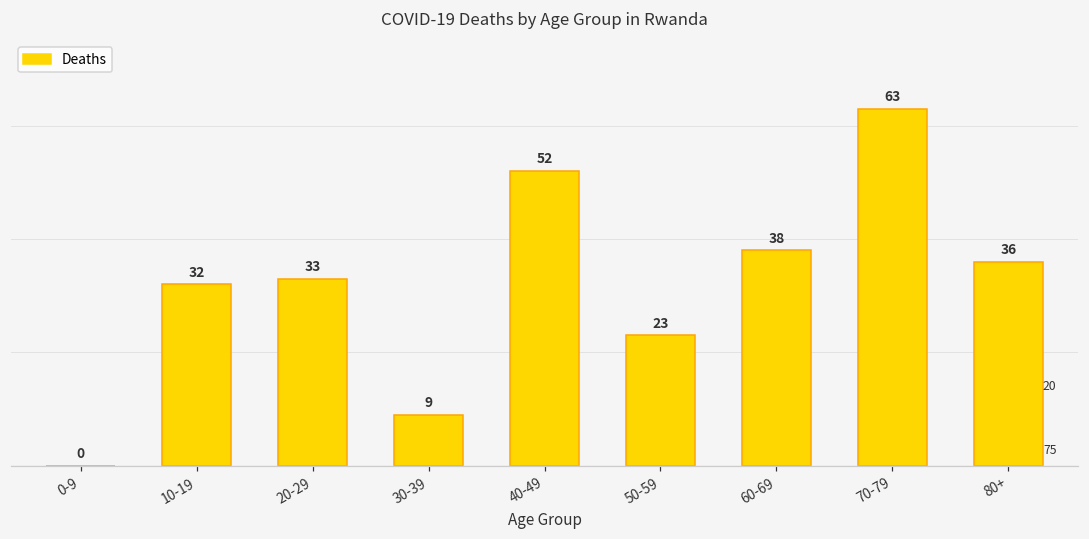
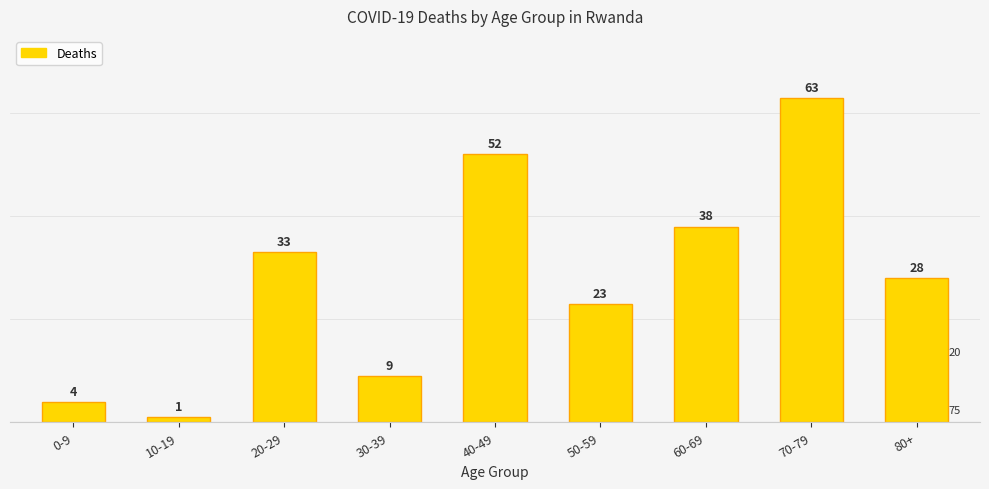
  {
-   "0-9": 0,
-   "10-19": 32,
+   "0-9": 4,
+   "10-19": 1,
    "20-29": 33,
    "30-39": 9,
    "40-49": 52,
    "50-59": 23,
    "60-69": 38,
    "70-79": 63,
-   "80+": 36
+   "80+": 28
  }
